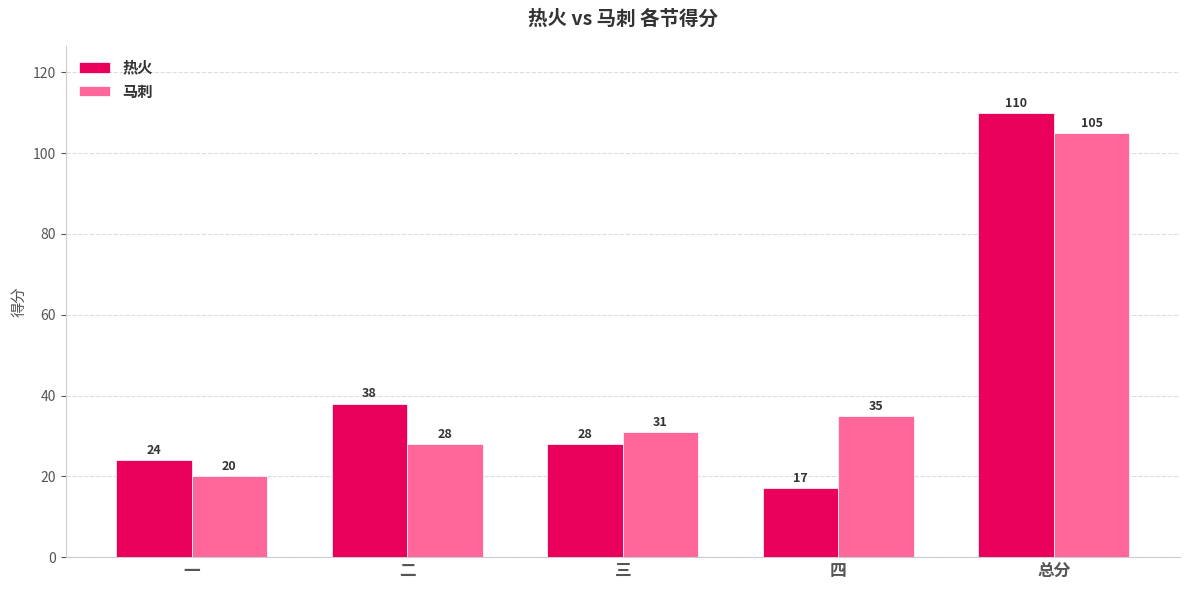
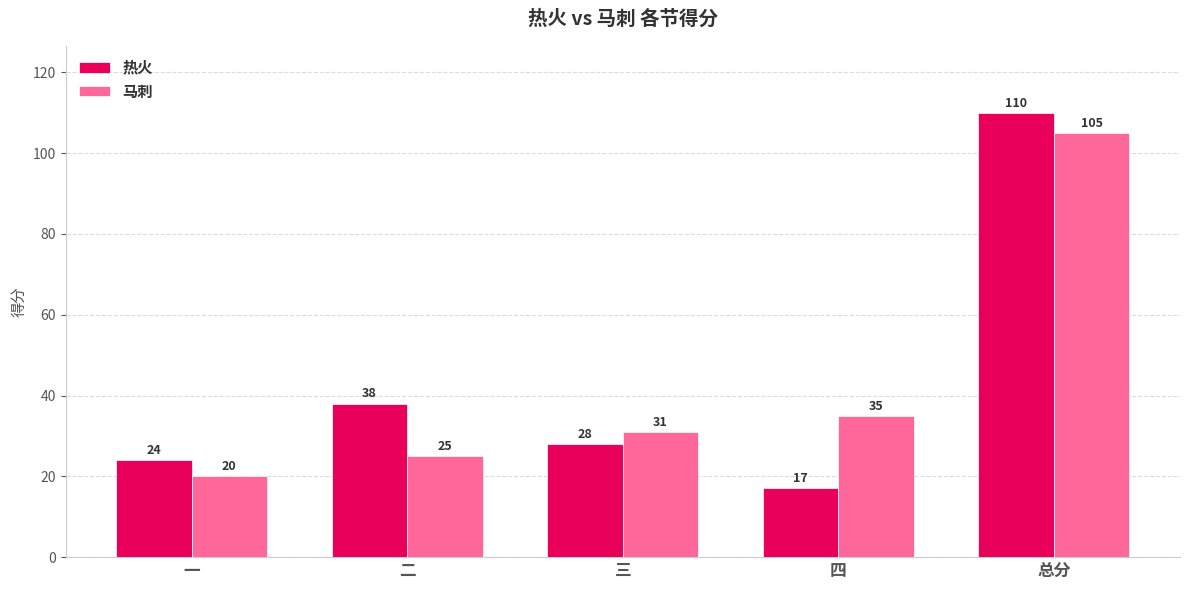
  {
    "热火": {
      "一": 24,
      "二": 38,
      "三": 28,
      "四": 17,
      "总分": 110
    },
    "马刺": {
      "一": 20,
-     "二": 28,
+     "二": 25,
      "三": 31,
      "四": 35,
      "总分": 105
    }
  }
